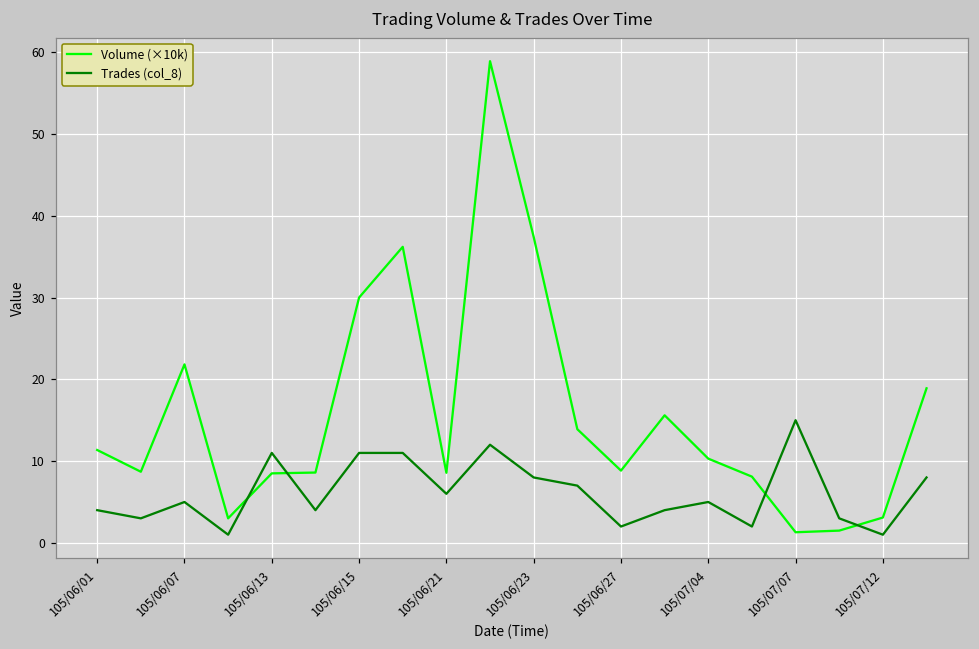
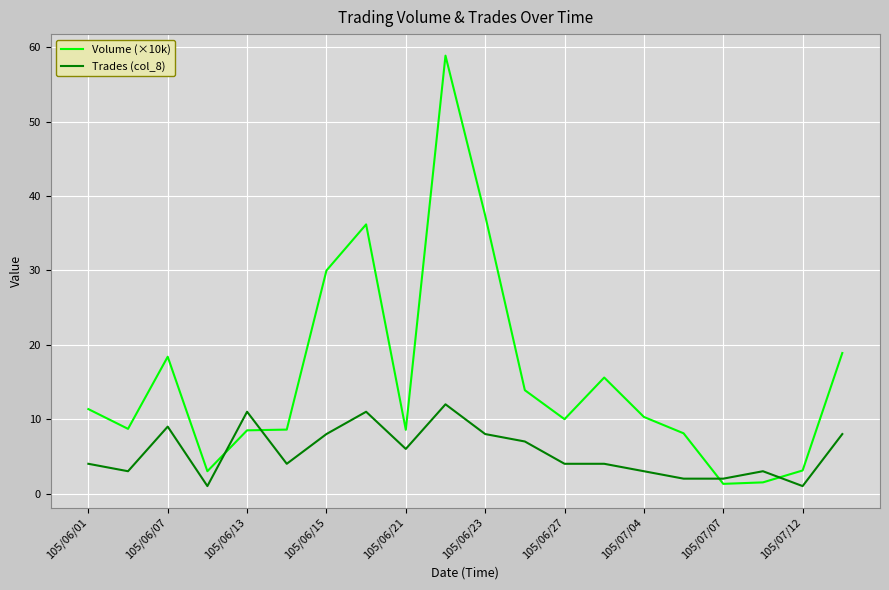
  {
    "Volume (×10k)": {
      "105/06/01": 11,
-     "105/06/07": 22,
+     "105/06/07": 18,
      "105/06/13": 9,
      "105/06/15": 30,
      "105/06/21": 9,
      "105/06/23": 37,
-     "105/06/27": 9,
+     "105/06/27": 10,
      "105/07/04": 10,
      "105/07/07": 1,
      "105/07/12": 3
    },
    "Trades (col_8)": {
      "105/06/01": 4,
-     "105/06/07": 5,
+     "105/06/07": 9,
      "105/06/13": 11,
-     "105/06/15": 11,
+     "105/06/15": 8,
      "105/06/21": 6,
      "105/06/23": 8,
-     "105/06/27": 2,
-     "105/07/04": 5,
-     "105/07/07": 15,
+     "105/06/27": 4,
+     "105/07/04": 3,
+     "105/07/07": 2,
      "105/07/12": 1
    }
  }
